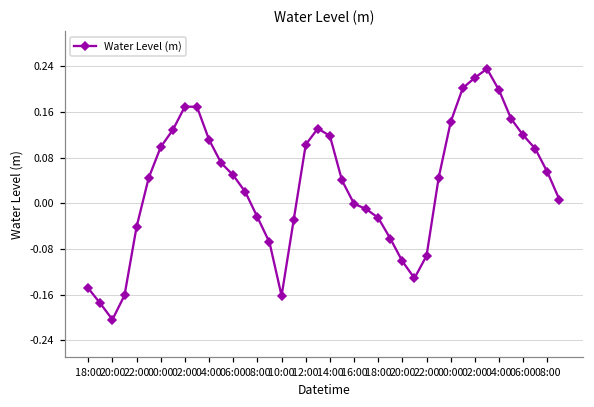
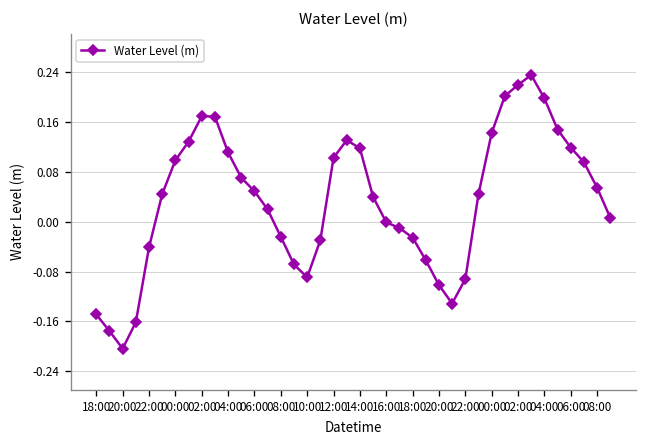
  {
-   "10:00": -0.16,
+   "10:00": -0.09,
    "12:00": 0.10,
    "14:00": 0.12,
    "16:00": 0.00
  }
